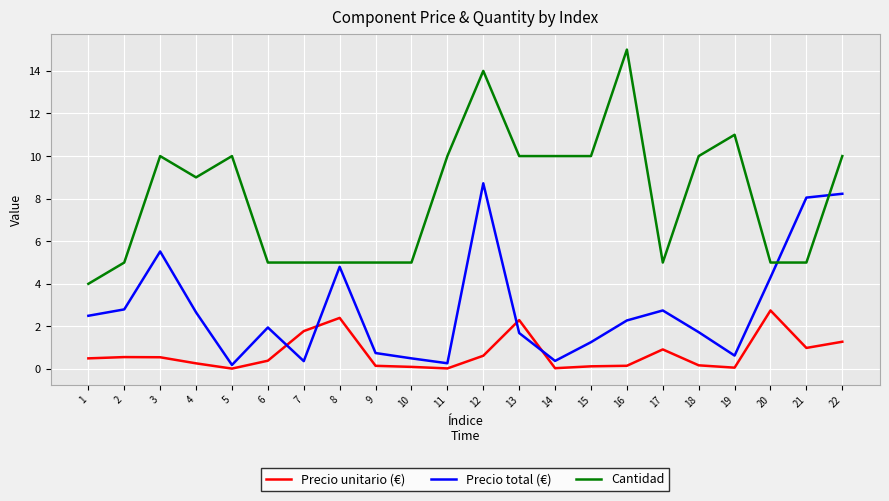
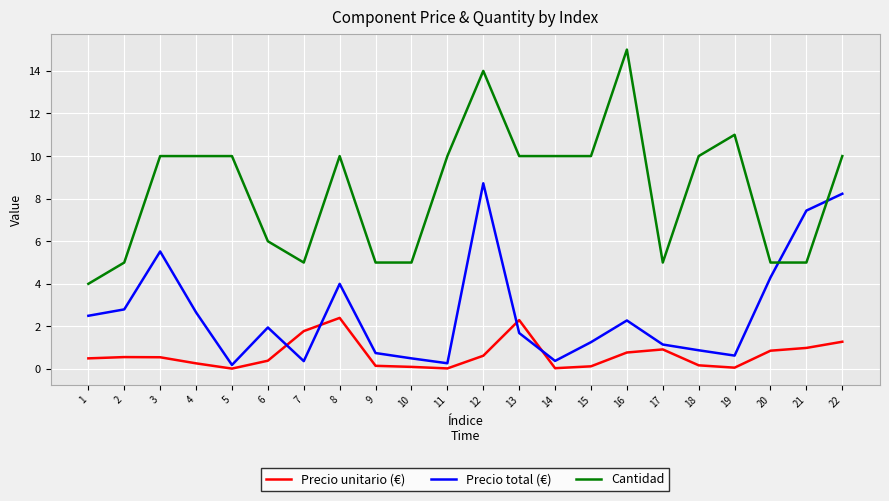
  {
    "Precio unitario (€)": {
      "1": 0.5,
      "2": 0.6,
      "3": 0.6,
      "4": 0.3,
      "5": 0.0,
      "6": 0.4,
      "7": 1.8,
      "8": 2.4,
      "9": 0.2,
      "10": 0.1,
      "11": 0.0,
      "12": 0.6,
      "13": 2.3,
      "14": 0.0,
      "15": 0.1,
-     "16": 0.2,
+     "16": 0.8,
      "17": 0.9,
      "18": 0.2,
      "19": 0.1,
-     "20": 2.8,
+     "20": 0.9,
      "21": 1.0,
      "22": 1.3
    },
    "Precio total (€)": {
      "1": 2.5,
      "2": 2.8,
      "3": 5.5,
      "4": 2.7,
      "5": 0.2,
      "6": 2.0,
      "7": 0.4,
-     "8": 4.8,
+     "8": 4.0,
      "9": 0.8,
      "10": 0.5,
      "11": 0.3,
      "12": 8.7,
      "13": 1.7,
      "14": 0.4,
      "15": 1.3,
      "16": 2.3,
-     "17": 2.8,
-     "18": 1.7,
+     "17": 1.2,
+     "18": 0.9,
      "19": 0.6,
      "20": 4.3,
-     "21": 8.1,
+     "21": 7.4,
      "22": 8.2
    },
    "Cantidad": {
      "1": 4,
      "2": 5,
      "3": 10,
-     "4": 9,
+     "4": 10,
      "5": 10,
-     "6": 5,
+     "6": 6,
      "7": 5,
-     "8": 5,
+     "8": 10,
      "9": 5,
      "10": 5,
      "11": 10,
      "12": 14,
      "13": 10,
      "14": 10,
      "15": 10,
      "16": 15,
      "17": 5,
      "18": 10,
      "19": 11,
      "20": 5,
      "21": 5,
      "22": 10
    }
  }
